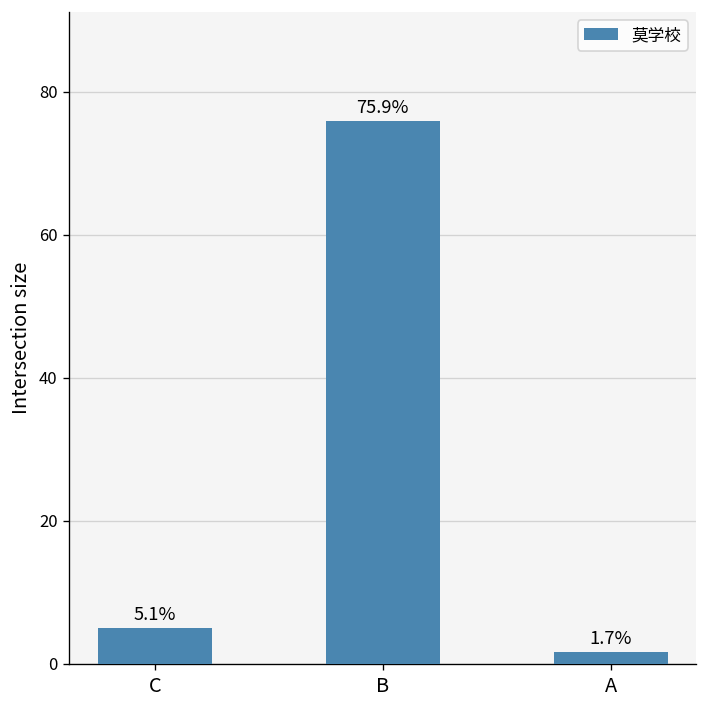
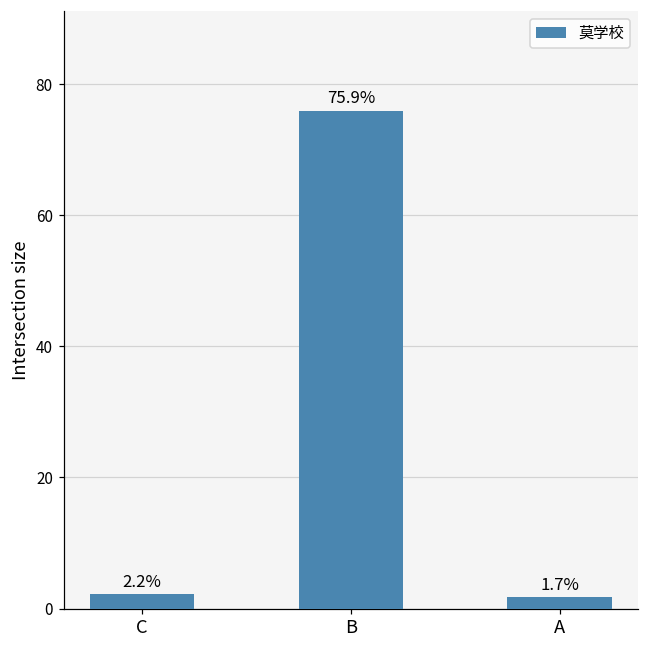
  {
-   "C": "5.1%",
+   "C": "2.2%",
    "B": "75.9%",
    "A": "1.7%"
  }
